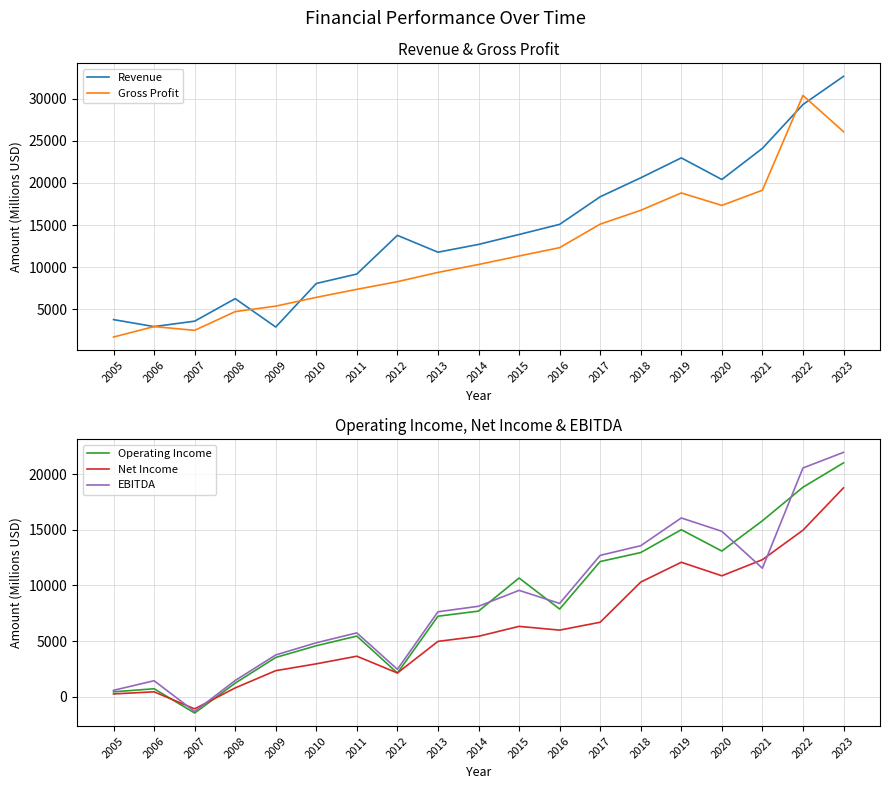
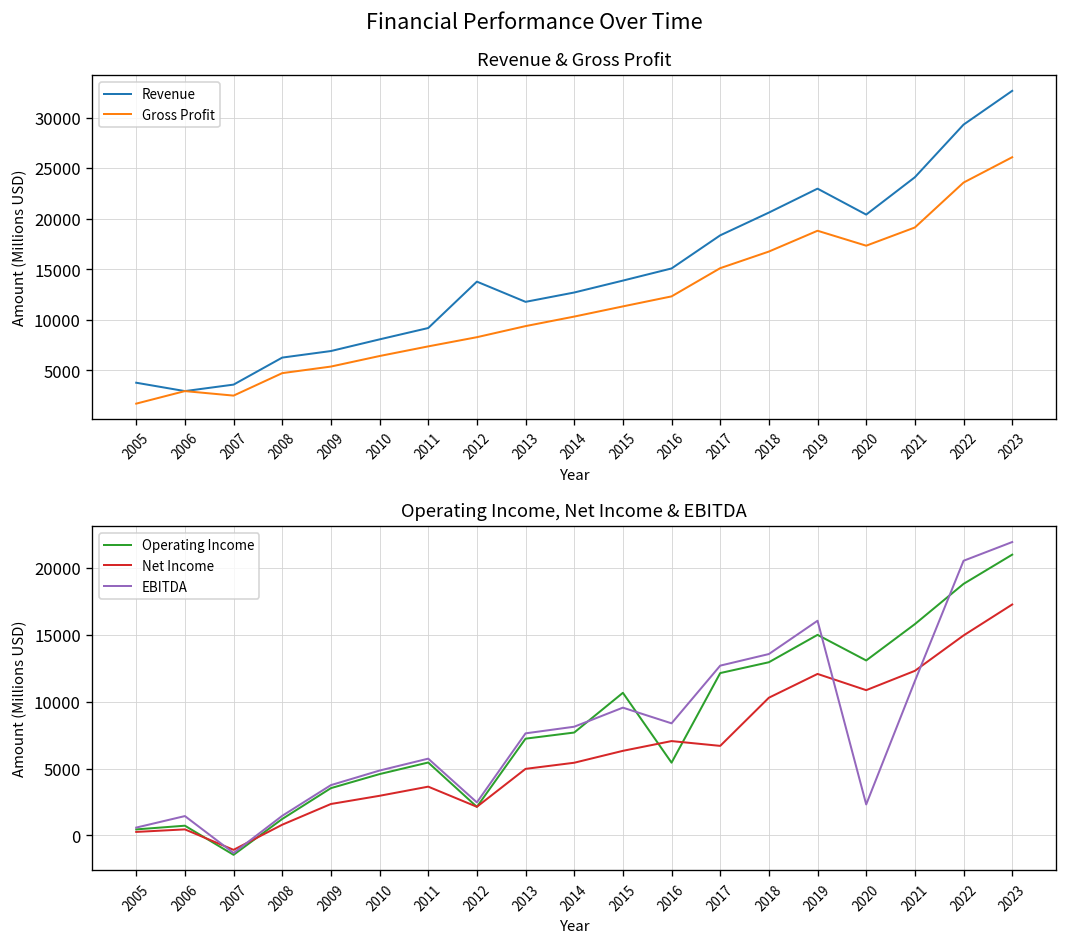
  {
    "Revenue & Gross Profit": {
      "Revenue": {
        "2005": 4000,
        "2007": 4000,
        "2008": 6000,
-       "2009": 3000,
+       "2009": 7000,
        "2010": 8000,
        "2011": 9000,
        "2012": 14000,
        "2013": 12000,
        "2014": 13000,
        "2015": 14000,
        "2016": 15000,
        "2017": 18000,
        "2018": 21000,
        "2019": 23000,
        "2020": 20000,
        "2021": 24000,
        "2022": 29000,
        "2023": 33000
      },
      "Gross Profit": {
        "2005": 2000,
        "2007": 3000,
        "2008": 5000,
        "2009": 5000,
        "2010": 6000,
        "2011": 7000,
        "2012": 8000,
        "2013": 9000,
        "2014": 10000,
        "2015": 11000,
        "2016": 12000,
        "2017": 15000,
        "2018": 17000,
        "2019": 19000,
        "2020": 17000,
        "2021": 19000,
-       "2022": 30000,
+       "2022": 24000,
        "2023": 26000
      }
    },
    "Operating Income, Net Income & EBITDA": {
      "Operating Income": {
        "2006": 700,
        "2008": 1200,
        "2009": 3500,
        "2010": 4600,
        "2011": 5500,
        "2013": 7200,
        "2014": 7700,
        "2015": 10700,
-       "2016": 7900,
+       "2016": 5400,
        "2017": 12100,
        "2018": 13000,
        "2019": 15000,
        "2020": 13100,
        "2021": 15800,
        "2022": 18800,
        "2023": 21000
      },
      "Net Income": {
        "2006": 500,
        "2007": -1100,
        "2008": 800,
        "2009": 2400,
        "2010": 3000,
        "2011": 3700,
        "2013": 5000,
        "2014": 5400,
        "2015": 6300,
-       "2016": 6000,
+       "2016": 7100,
        "2017": 6700,
        "2018": 10300,
        "2019": 12100,
        "2020": 10900,
        "2021": 12300,
        "2022": 15000,
-       "2023": 18800
+       "2023": 17300
      },
      "EBITDA": {
        "2006": 1500,
        "2008": 1500,
        "2009": 3800,
        "2010": 4900,
        "2011": 5700,
        "2012": 2500,
        "2013": 7600,
        "2014": 8100,
        "2015": 9600,
        "2016": 8400,
        "2017": 12700,
        "2018": 13600,
        "2019": 16100,
-       "2020": 14900,
+       "2020": 2300,
        "2021": 11500,
        "2022": 20500,
        "2023": 21900
      }
    }
  }
